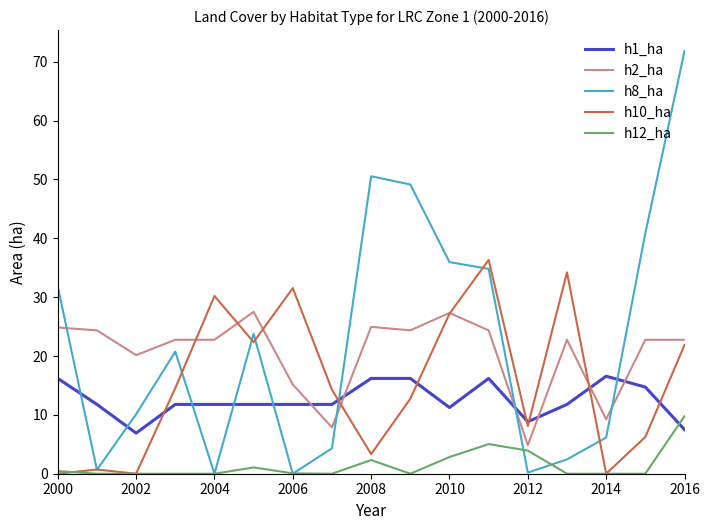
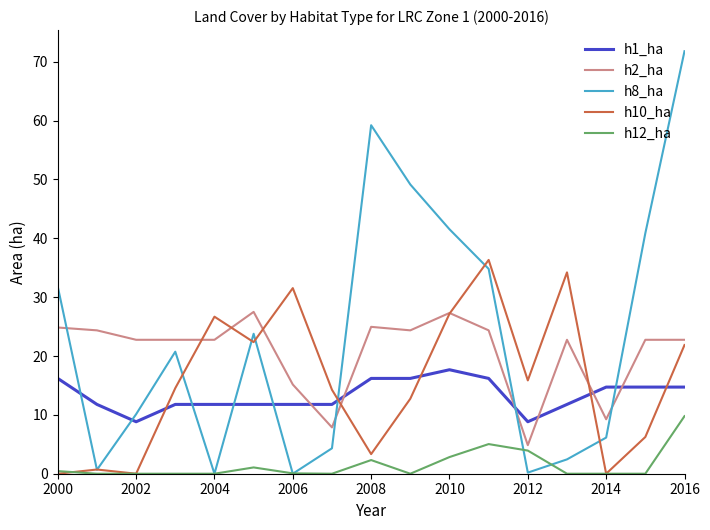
  {
    "h1_ha": {
      "2000": 16,
-     "2002": 7,
+     "2002": 9,
      "2004": 12,
      "2006": 12,
      "2008": 16,
-     "2010": 11,
+     "2010": 18,
      "2012": 9,
-     "2014": 17,
-     "2016": 8
+     "2014": 15,
+     "2016": 15
    },
    "h2_ha": {
      "2000": 25,
-     "2002": 20,
+     "2002": 23,
      "2004": 23,
      "2006": 15,
      "2008": 25,
      "2012": 5,
      "2014": 9,
      "2016": 23
    },
    "h8_ha": {
      "2000": 32,
      "2002": 10,
-     "2008": 51,
-     "2010": 36,
+     "2008": 59,
+     "2010": 42,
      "2012": 0,
      "2014": 6,
      "2016": 72
    },
    "h10_ha": {
      "2000": 0,
-     "2004": 30,
+     "2004": 27,
      "2006": 32,
      "2008": 3,
-     "2012": 8,
+     "2012": 16,
      "2016": 22
    },
    "h12_ha": {
      "2000": 0,
      "2008": 2,
      "2010": 3,
      "2012": 4,
      "2016": 10
    }
  }
